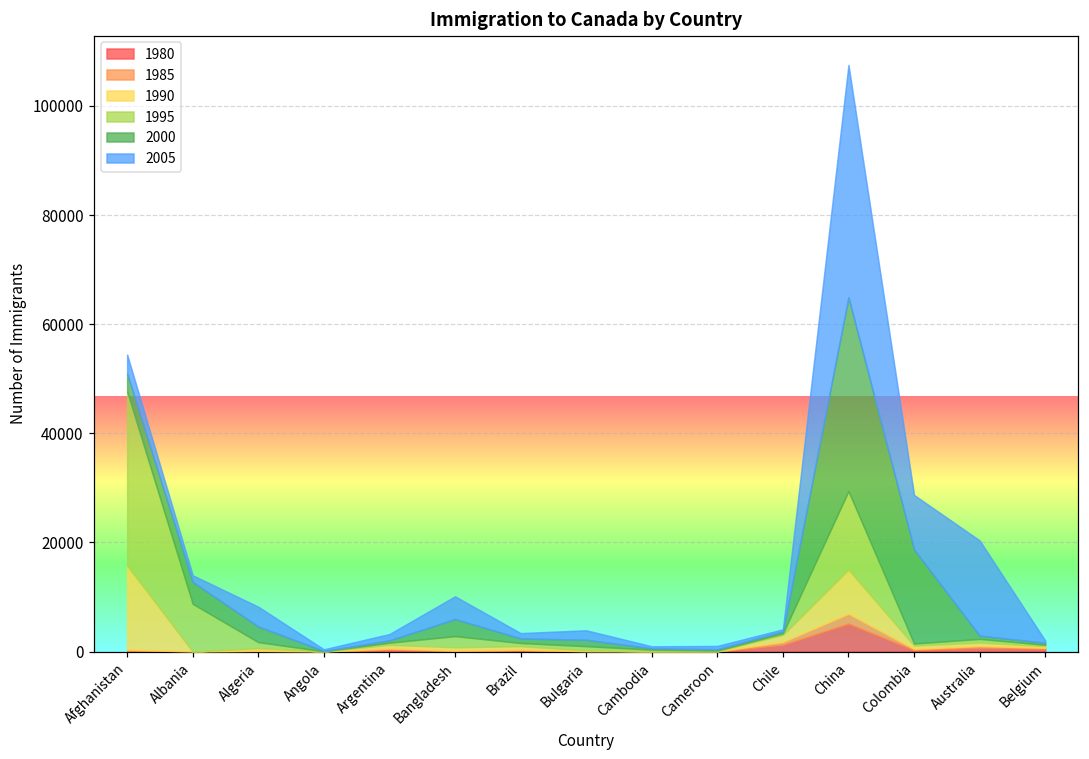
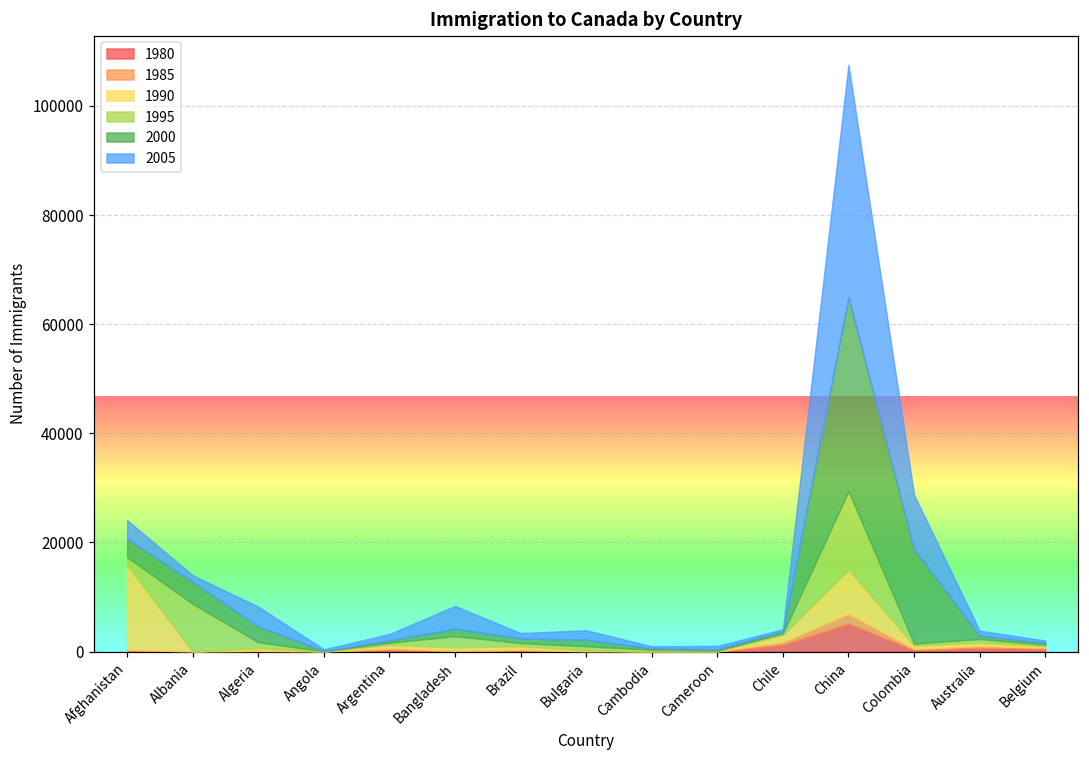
  {
    "1980": {
      "Chile": 1000,
      "China": 5000
    },
    "1985": {
      "Chile": 1000,
      "China": 2000
    },
    "1990": {
      "Afghanistan": 15000,
      "Bangladesh": 1000,
      "Brazil": 1000,
      "China": 8000,
      "Australia": 1000
    },
    "1995": {
-     "Afghanistan": 32000,
+     "Afghanistan": 2000,
      "Albania": 9000,
      "Algeria": 1000,
      "Bangladesh": 2000,
      "Brazil": 1000,
      "Bulgaria": 1000,
      "China": 14000,
      "Australia": 1000
    },
    "2000": {
      "Afghanistan": 3000,
      "Albania": 4000,
      "Algeria": 3000,
-     "Bangladesh": 3000,
+     "Bangladesh": 1000,
      "Brazil": 1000,
      "Bulgaria": 1000,
      "China": 36000,
      "Colombia": 17000,
      "Australia": 1000
    },
    "2005": {
      "Afghanistan": 3000,
      "Albania": 1000,
      "Algeria": 4000,
      "Argentina": 1000,
      "Bangladesh": 4000,
      "Brazil": 1000,
      "Bulgaria": 2000,
      "Cameroon": 1000,
      "China": 43000,
      "Colombia": 10000,
-     "Australia": 17000
+     "Australia": 1000
    }
  }
